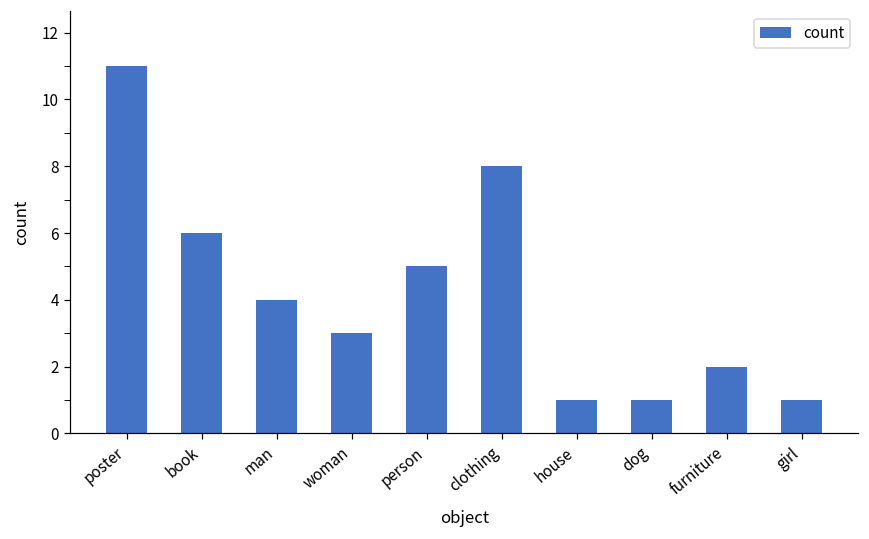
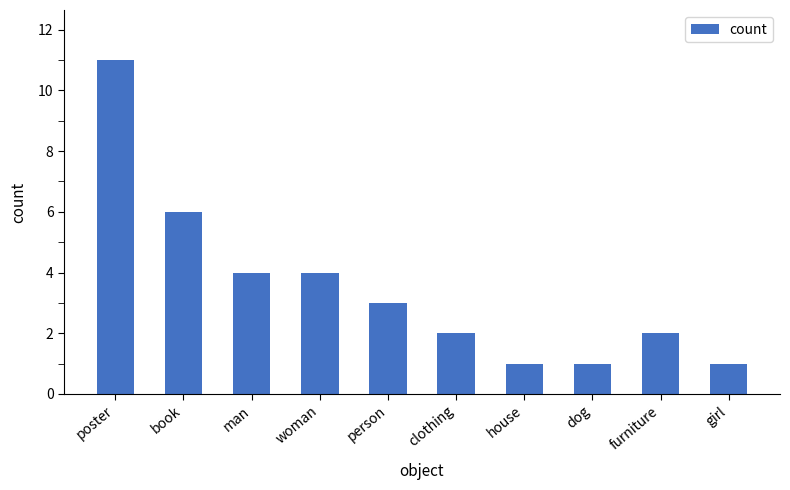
  {
    "poster": 11,
    "book": 6,
    "man": 4,
-   "woman": 3,
-   "person": 5,
-   "clothing": 8,
+   "woman": 4,
+   "person": 3,
+   "clothing": 2,
    "house": 1,
    "dog": 1,
    "furniture": 2,
    "girl": 1
  }
